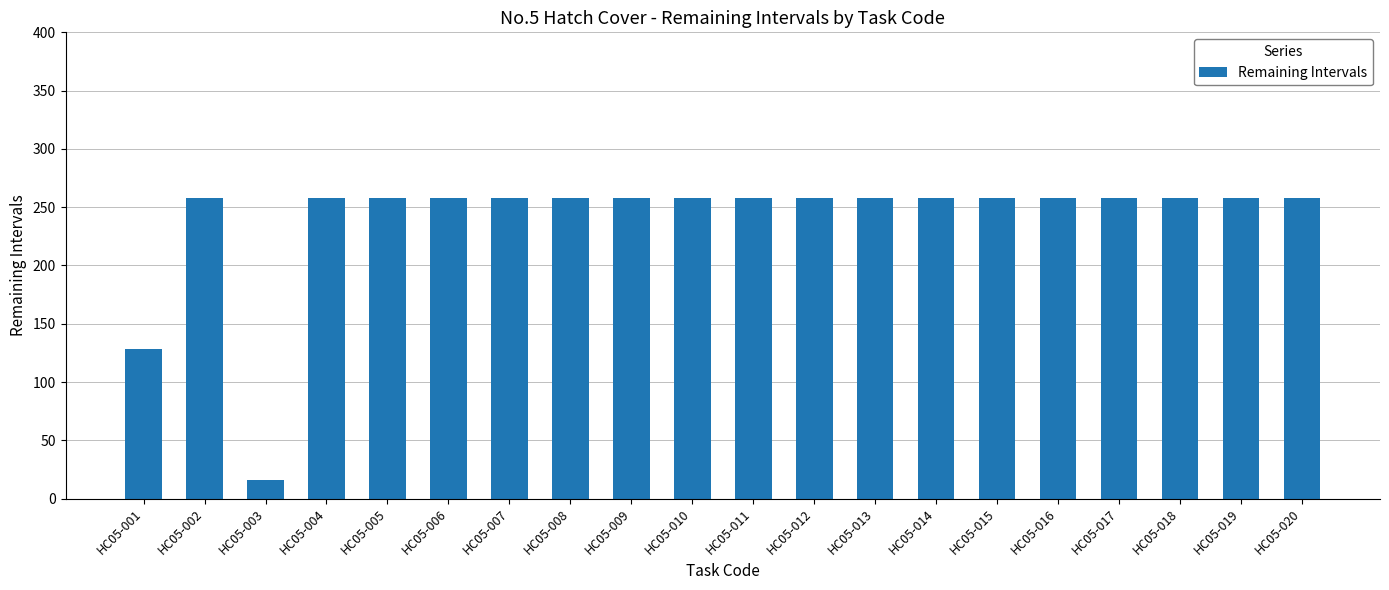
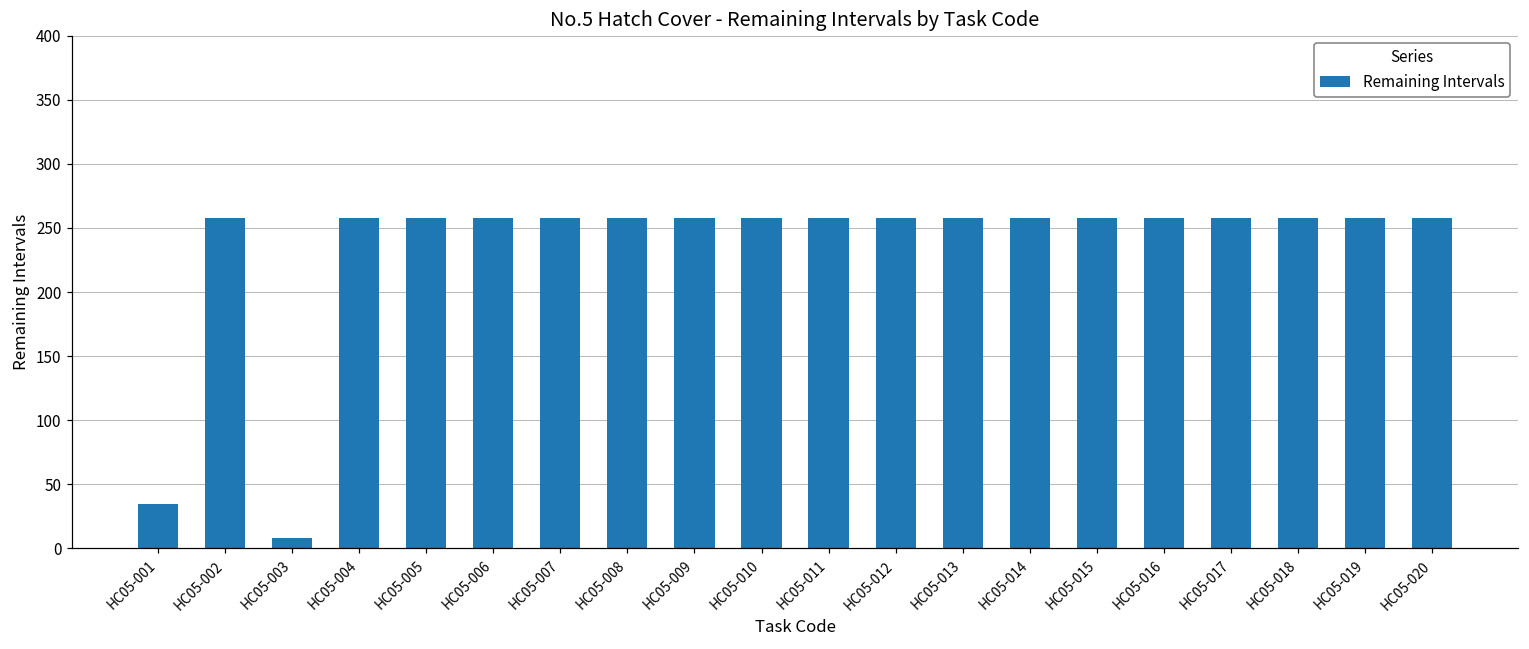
  {
-   "HC05-001": 128,
+   "HC05-001": 35,
    "HC05-002": 258,
-   "HC05-003": 16,
+   "HC05-003": 8,
    "HC05-004": 258,
    "HC05-005": 258,
    "HC05-006": 258,
    "HC05-007": 258,
    "HC05-008": 258,
    "HC05-009": 258,
    "HC05-010": 258,
    "HC05-011": 258,
    "HC05-012": 258,
    "HC05-013": 258,
    "HC05-014": 258,
    "HC05-015": 258,
    "HC05-016": 258,
    "HC05-017": 258,
    "HC05-018": 258,
    "HC05-019": 258,
    "HC05-020": 258
  }
